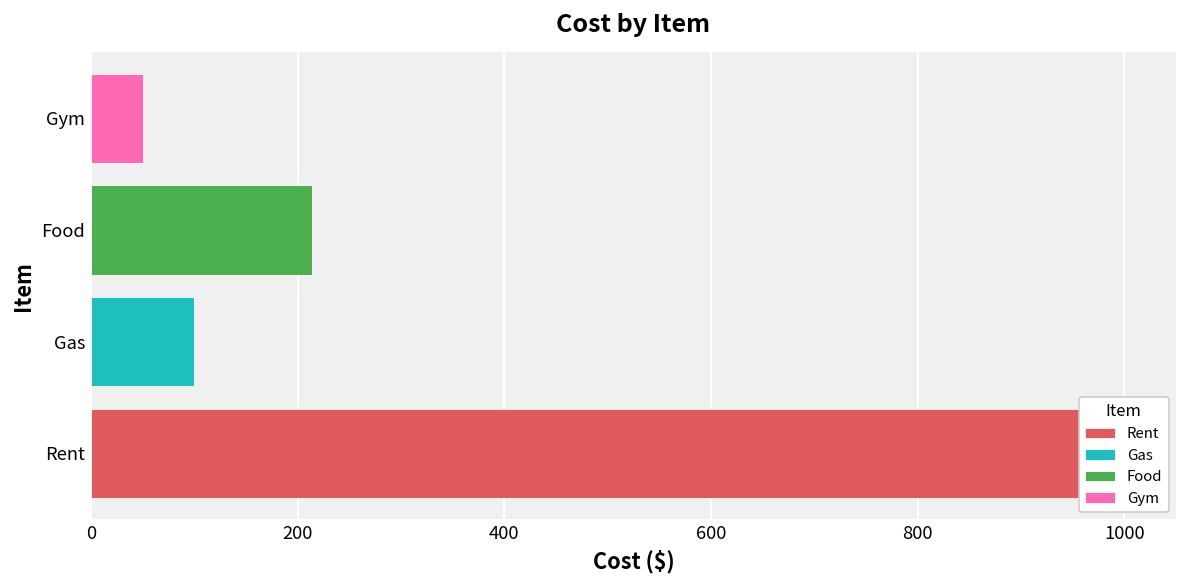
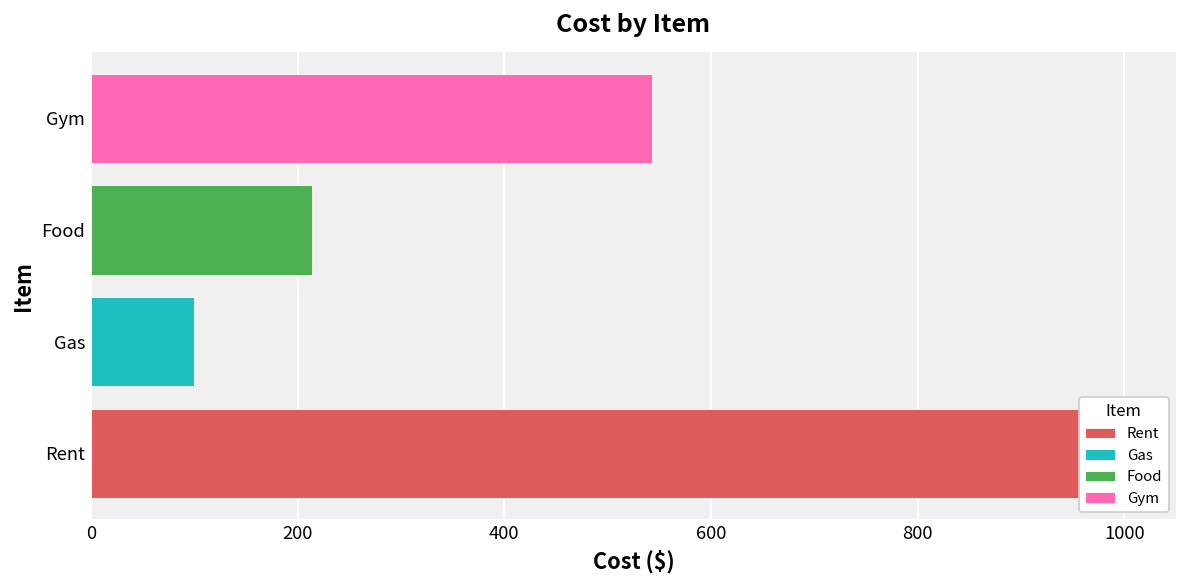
  {
-   "Gym": 50,
+   "Gym": 540,
    "Food": 210,
    "Gas": 100
  }
